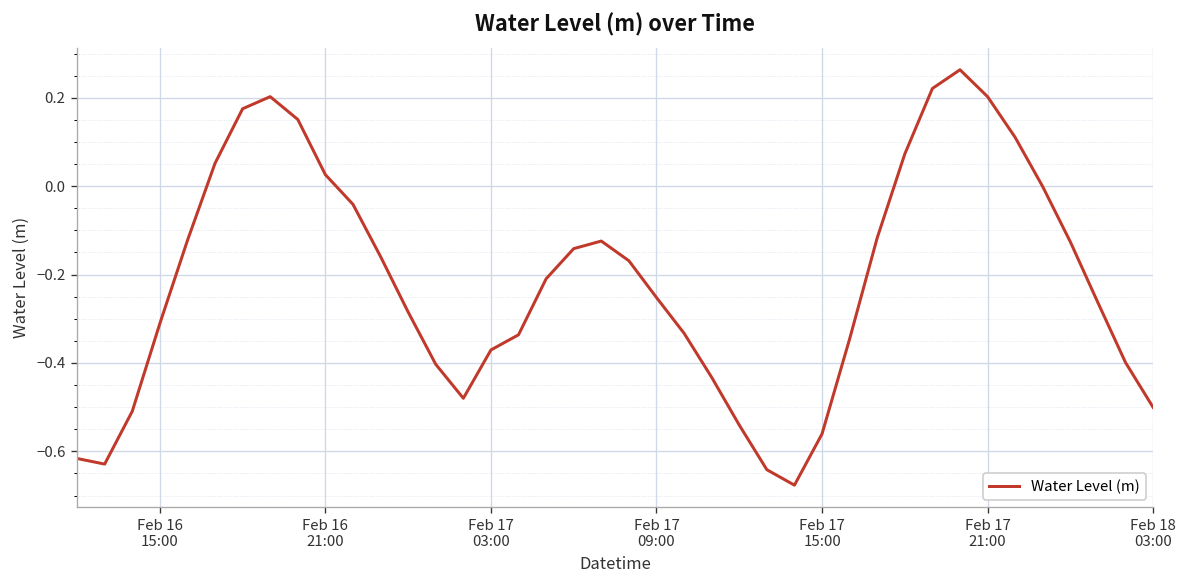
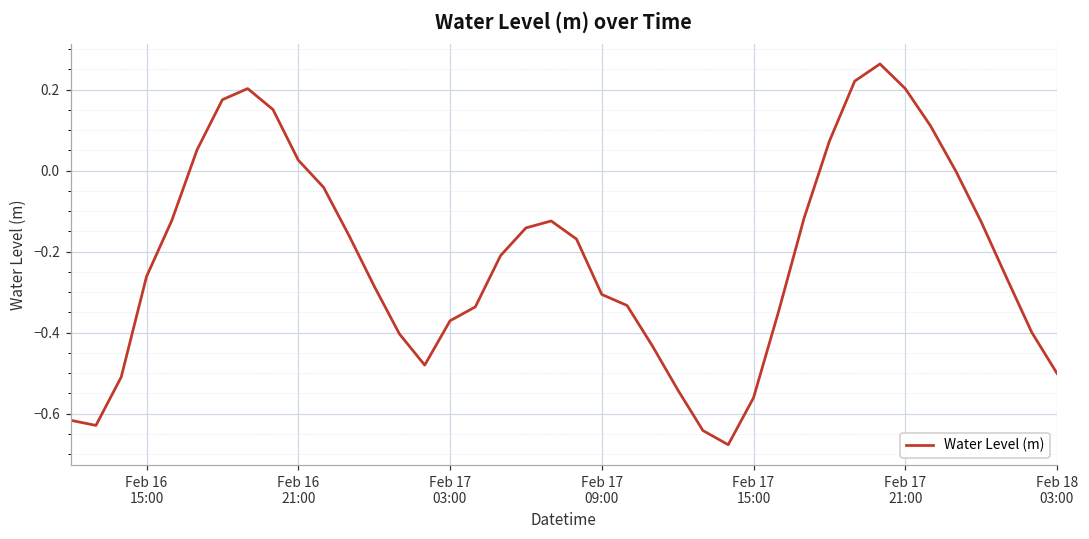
  {
-   "Feb 16 15:00": -0.31,
+   "Feb 16 15:00": -0.26,
    "Feb 16 21:00": 0.03,
    "Feb 17 03:00": -0.37,
-   "Feb 17 09:00": -0.25,
+   "Feb 17 09:00": -0.31,
    "Feb 17 15:00": -0.56,
    "Feb 17 21:00": 0.20,
    "Feb 18 03:00": -0.50
  }
